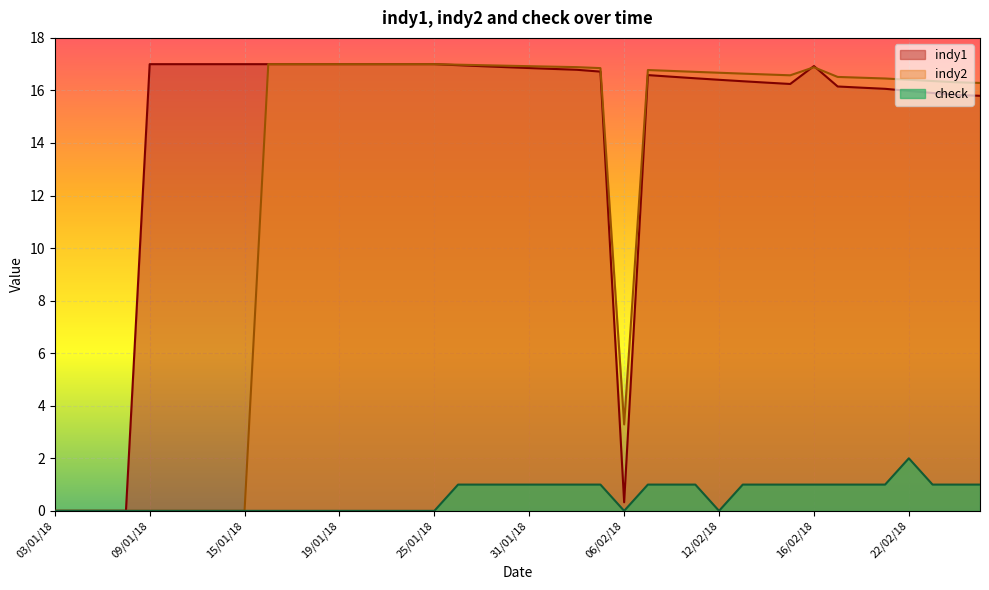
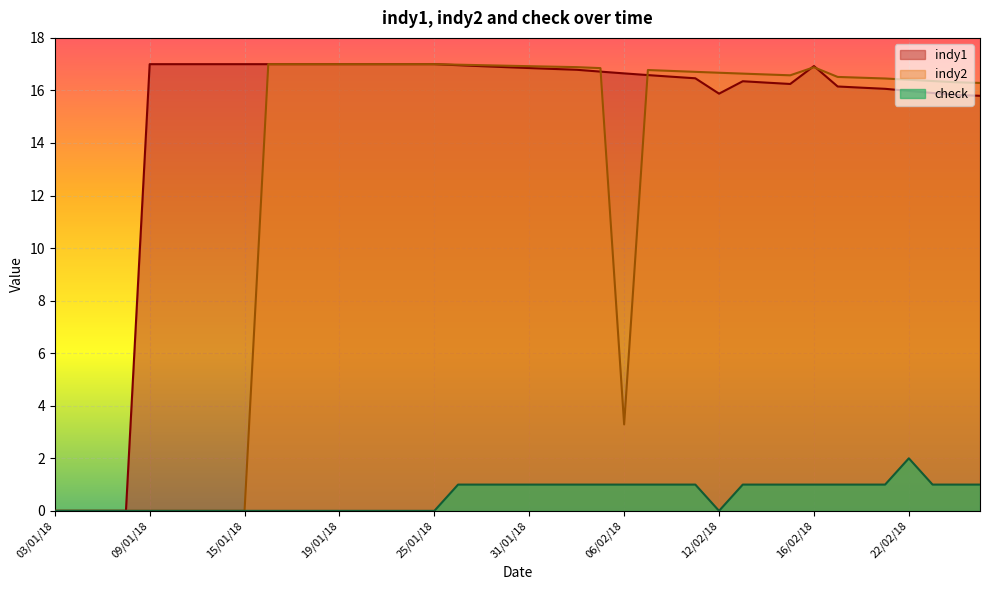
  {
    "indy1": {
      "09/01/18": 17.0,
      "15/01/18": 17.0,
-     "06/02/18": 0.3,
-     "12/02/18": 16.4
+     "06/02/18": 16.6,
+     "12/02/18": 15.9
    },
    "indy2": {
      "06/02/18": 3.3,
      "12/02/18": 16.7
    },
    "check": {
      "19/01/18": 0,
      "25/01/18": 0,
      "31/01/18": 1,
-     "06/02/18": 0,
+     "06/02/18": 1,
      "12/02/18": 0,
      "16/02/18": 1,
      "22/02/18": 2
    }
  }
